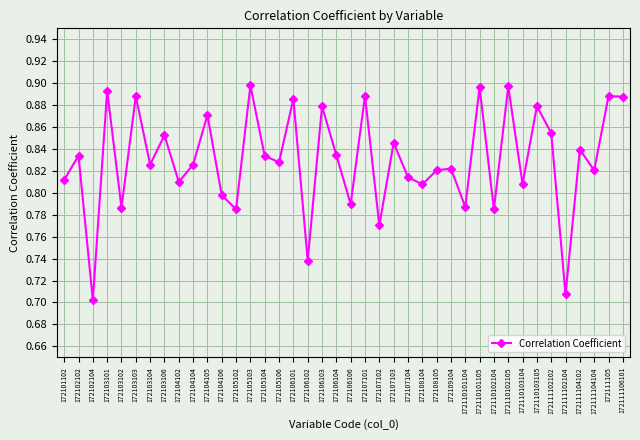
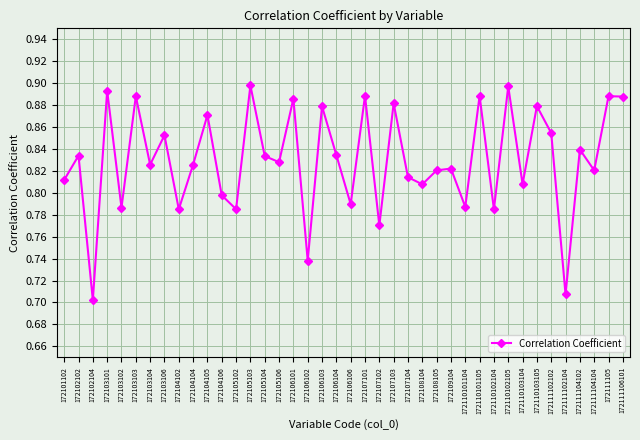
  {
    "172101102": 0.812,
    "172102102": 0.834,
    "172102104": 0.702,
    "172103101": 0.893,
    "172103102": 0.786,
    "172103103": 0.888,
    "172103104": 0.826,
    "172103106": 0.852,
-   "172104102": 0.810,
+   "172104102": 0.785,
    "172104104": 0.826,
    "172104105": 0.871,
    "172104106": 0.798,
    "172105102": 0.785,
    "172105103": 0.898,
    "172105104": 0.834,
    "172105106": 0.828,
    "172106101": 0.886,
    "172106102": 0.738,
    "172106103": 0.879,
    "172106104": 0.834,
    "172106106": 0.790,
    "172107101": 0.888,
    "172107102": 0.770,
-   "172107103": 0.846,
+   "172107103": 0.882,
    "172107104": 0.814,
    "172108104": 0.808,
    "172108105": 0.820,
    "172109104": 0.822,
    "172110101104": 0.787,
-   "172110101105": 0.896,
+   "172110101105": 0.888,
    "172110102104": 0.785,
    "172110102105": 0.897,
    "172110103104": 0.808,
    "172110103105": 0.879,
    "172111102102": 0.855,
    "172111102104": 0.707,
    "172111104102": 0.839,
    "172111104104": 0.820,
    "172111105": 0.888,
    "172111106101": 0.888
  }
